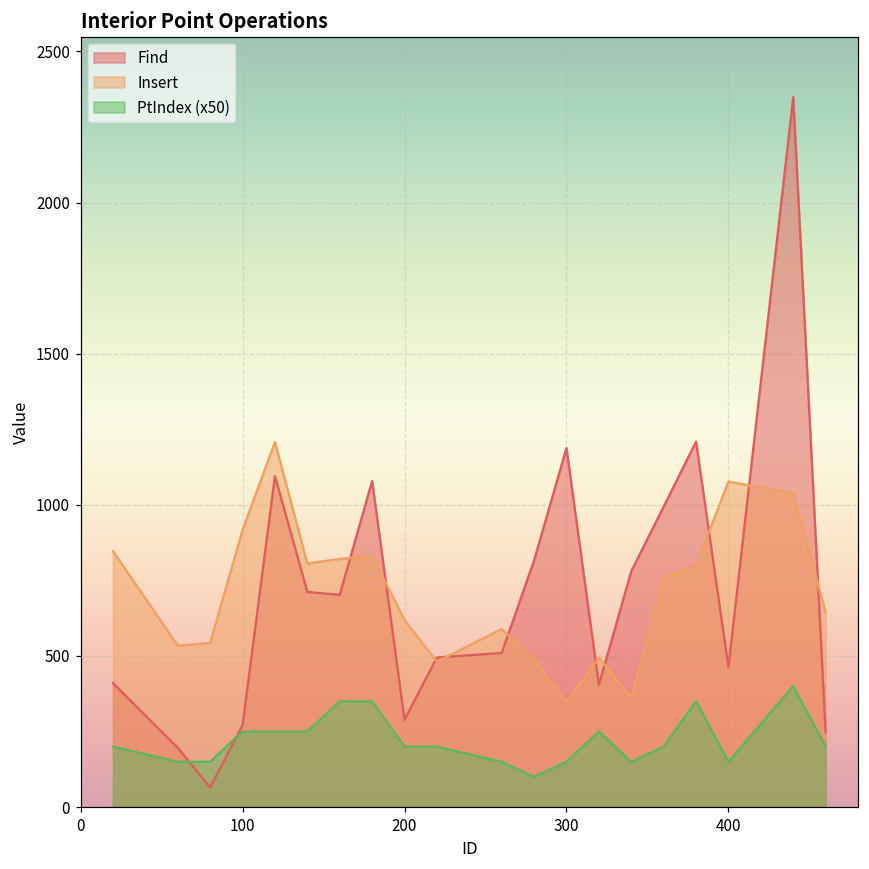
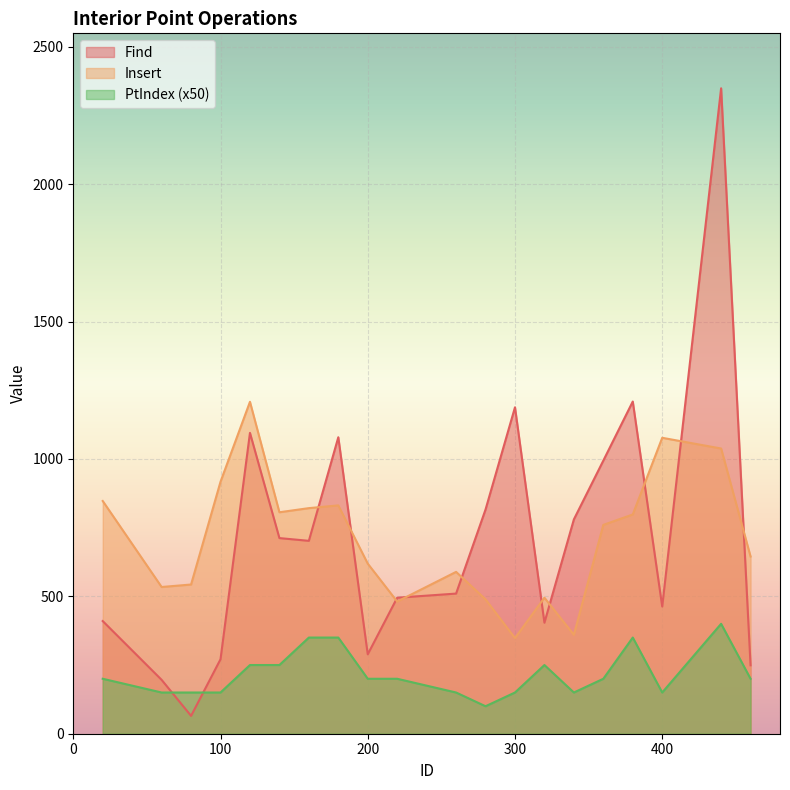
  {
    "PtIndex (x50)": {
-     "100": 250,
+     "100": 150,
      "200": 200,
      "300": 150,
      "400": 150
    }
  }
